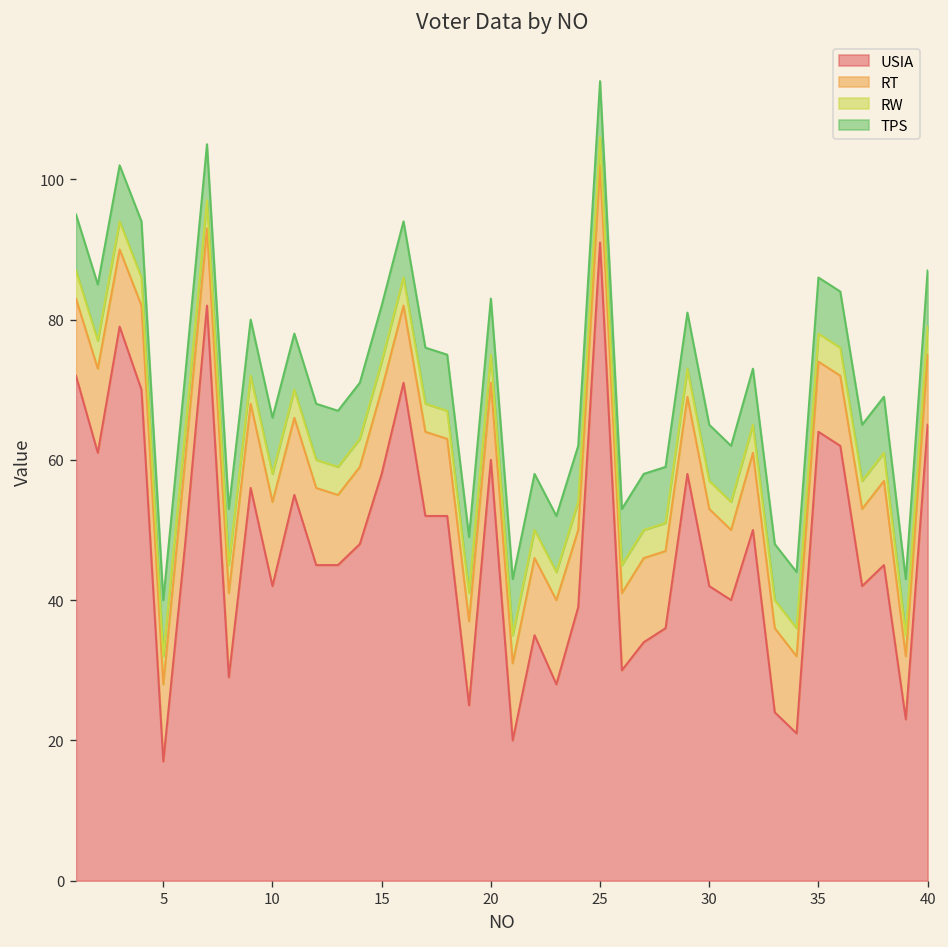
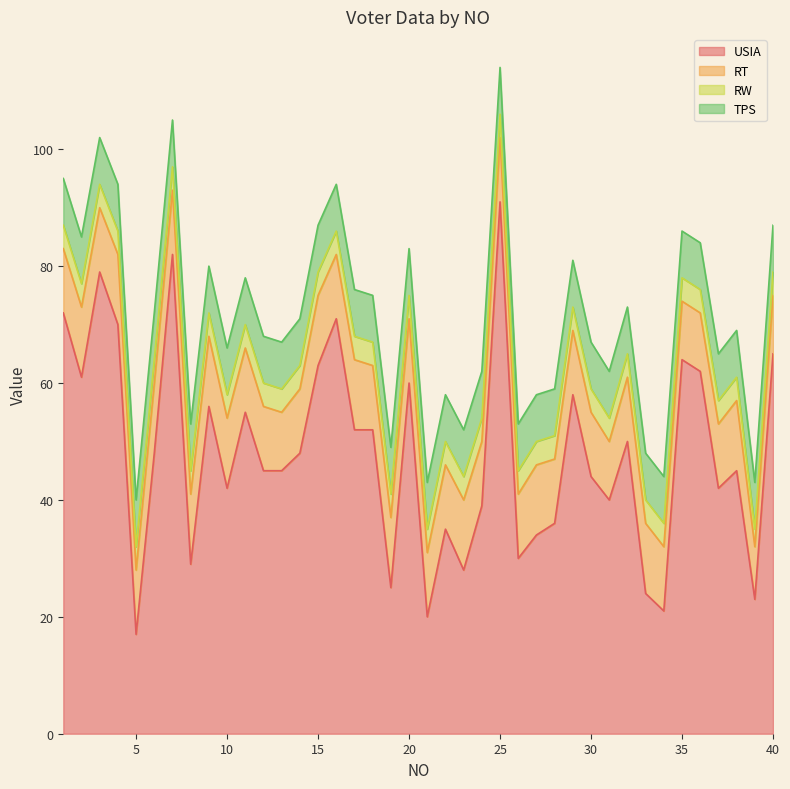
  {
    "USIA": {
      "5": 17,
      "10": 42,
-     "15": 58,
+     "15": 63,
      "20": 60,
      "25": 91,
-     "30": 42,
+     "30": 44,
      "35": 64,
      "40": 65
    },
    "TPS": {
      "5": 8,
      "10": 8,
      "15": 8,
      "20": 8,
      "25": 8,
      "30": 8,
      "35": 8,
      "40": 8
    }
  }
